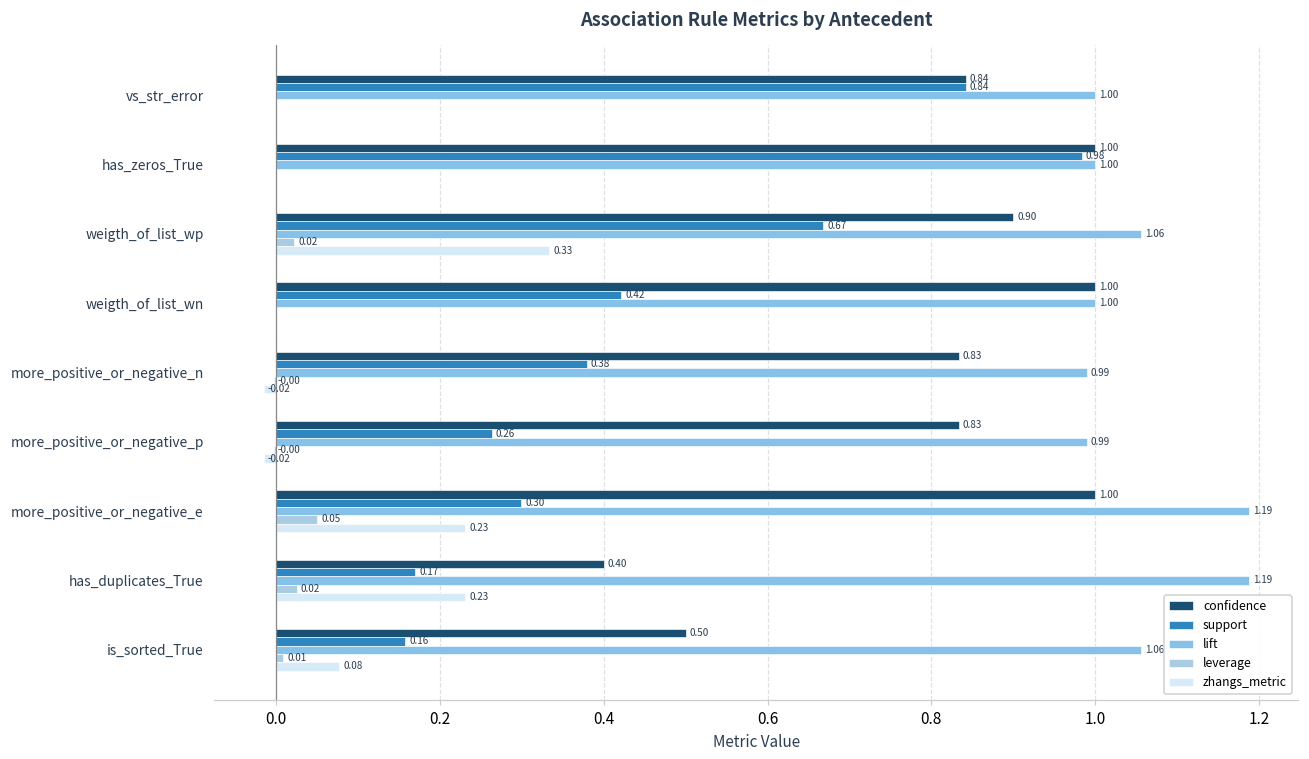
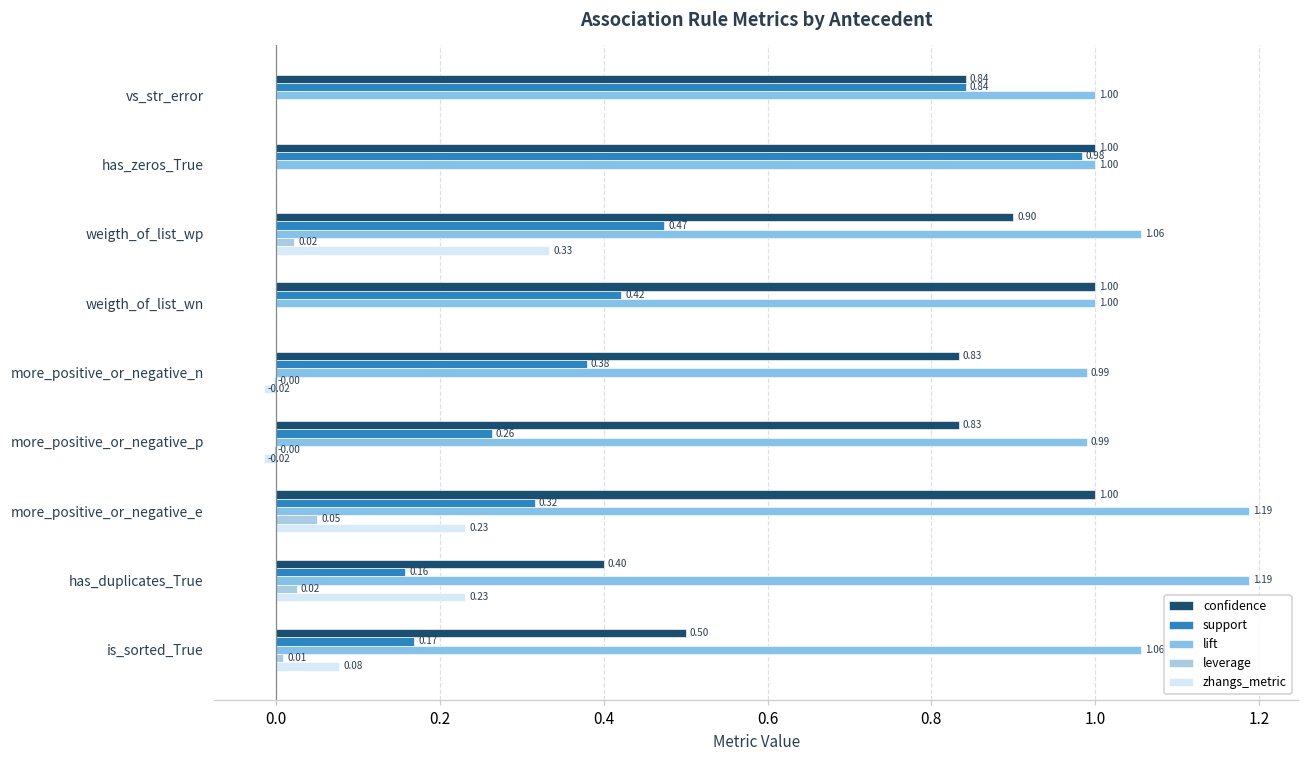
  {
    "confidence": {
      "has_zeros_True": 1.00,
      "weigth_of_list_wp": 0.90,
      "weigth_of_list_wn": 1.00,
      "more_positive_or_negative_n": 0.83,
      "more_positive_or_negative_p": 0.83,
      "more_positive_or_negative_e": 1.00,
      "has_duplicates_True": 0.40,
      "is_sorted_True": 0.50
    },
    "support": {
      "has_zeros_True": 0.98,
-     "weigth_of_list_wp": 0.67,
+     "weigth_of_list_wp": 0.47,
      "weigth_of_list_wn": 0.42,
      "more_positive_or_negative_n": 0.38,
      "more_positive_or_negative_p": 0.26,
-     "more_positive_or_negative_e": 0.30,
-     "has_duplicates_True": 0.17,
-     "is_sorted_True": 0.16
+     "more_positive_or_negative_e": 0.32,
+     "has_duplicates_True": 0.16,
+     "is_sorted_True": 0.17
    }
  }
